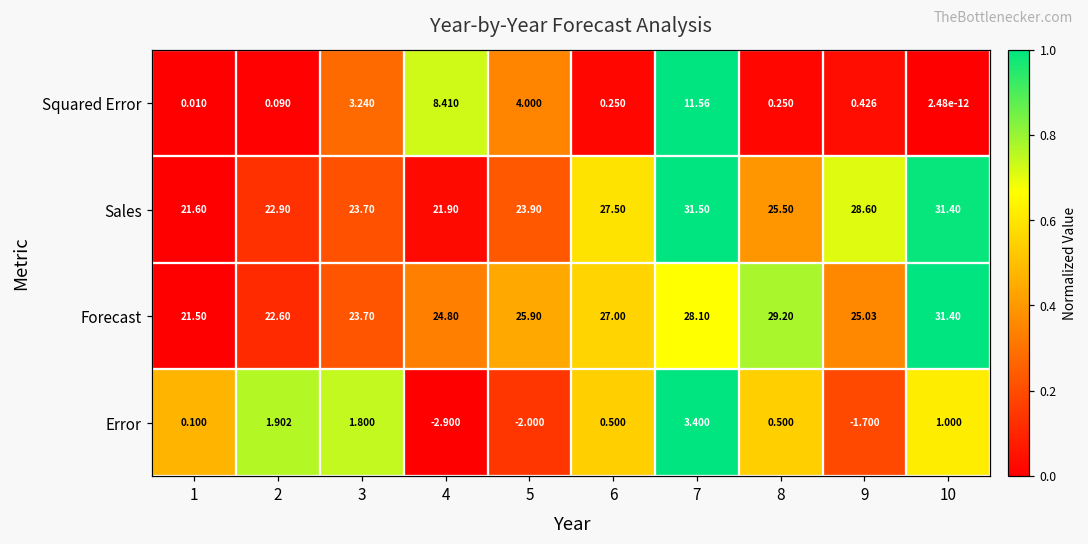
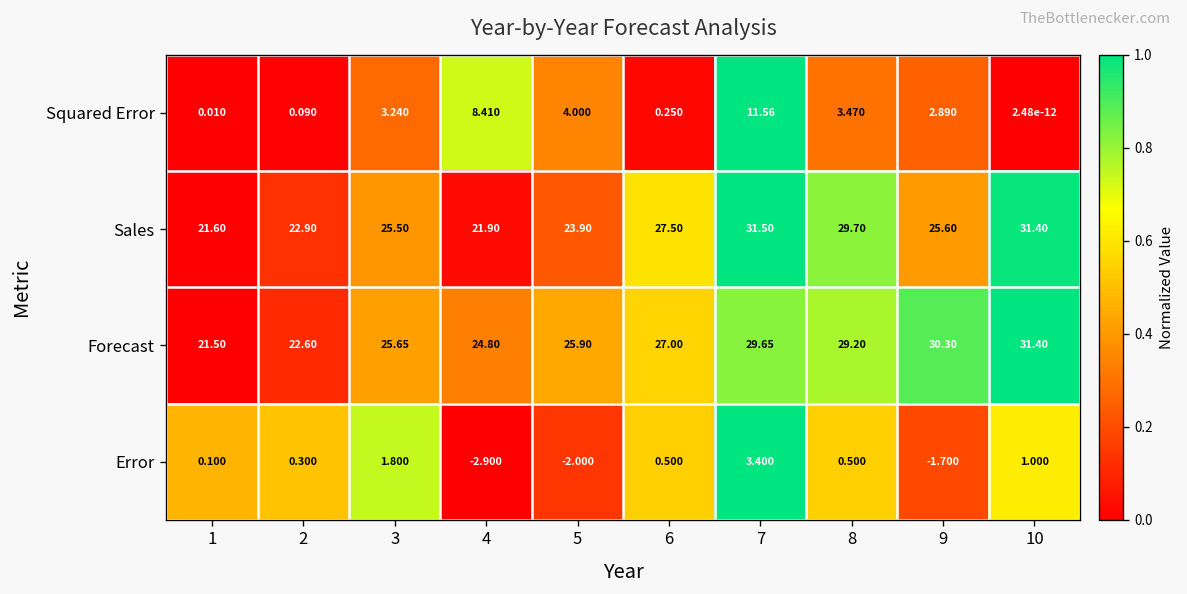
  {
    "Squared Error": {
      "1": "0.010",
      "2": "0.090",
      "3": "3.240",
      "4": "8.410",
      "5": "4.000",
      "6": "0.250",
      "7": "11.56",
-     "8": "0.250",
-     "9": "0.426",
+     "8": "3.470",
+     "9": "2.890",
      "10": "2.48e-12"
    },
    "Sales": {
      "1": "21.60",
      "2": "22.90",
-     "3": "23.70",
+     "3": "25.50",
      "4": "21.90",
      "5": "23.90",
      "6": "27.50",
      "7": "31.50",
-     "8": "25.50",
-     "9": "28.60",
+     "8": "29.70",
+     "9": "25.60",
      "10": "31.40"
    },
    "Forecast": {
      "1": "21.50",
      "2": "22.60",
-     "3": "23.70",
+     "3": "25.65",
      "4": "24.80",
      "5": "25.90",
      "6": "27.00",
-     "7": "28.10",
+     "7": "29.65",
      "8": "29.20",
-     "9": "25.03",
+     "9": "30.30",
      "10": "31.40"
    },
    "Error": {
      "1": "0.100",
-     "2": "1.902",
+     "2": "0.300",
      "3": "1.800",
      "4": "-2.900",
      "5": "-2.000",
      "6": "0.500",
      "7": "3.400",
      "8": "0.500",
      "9": "-1.700",
      "10": "1.000"
    }
  }
